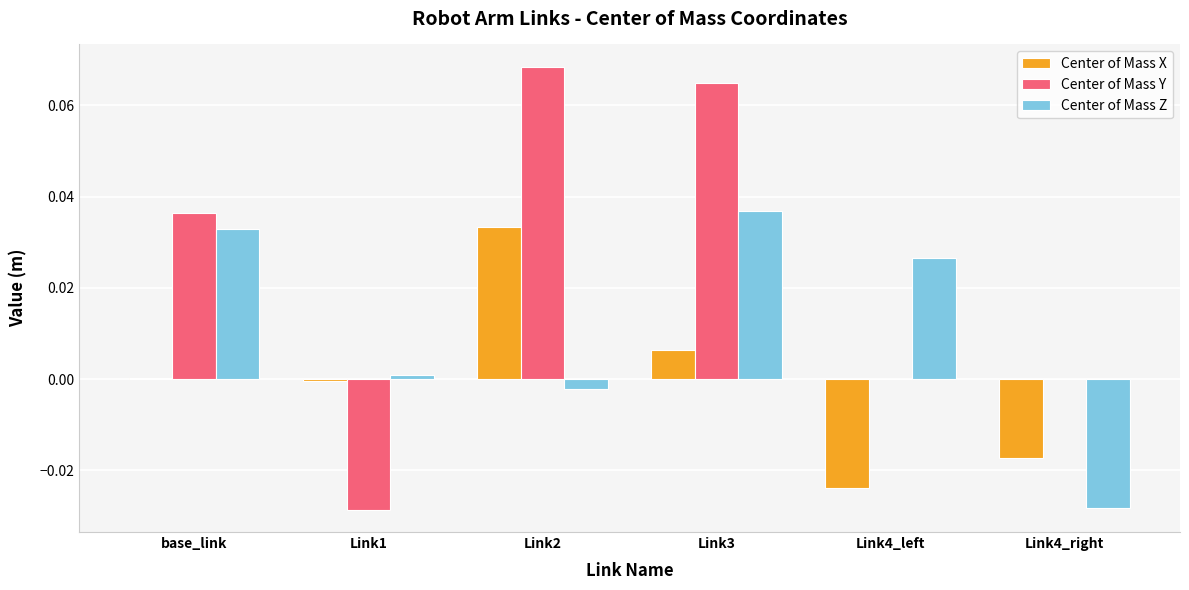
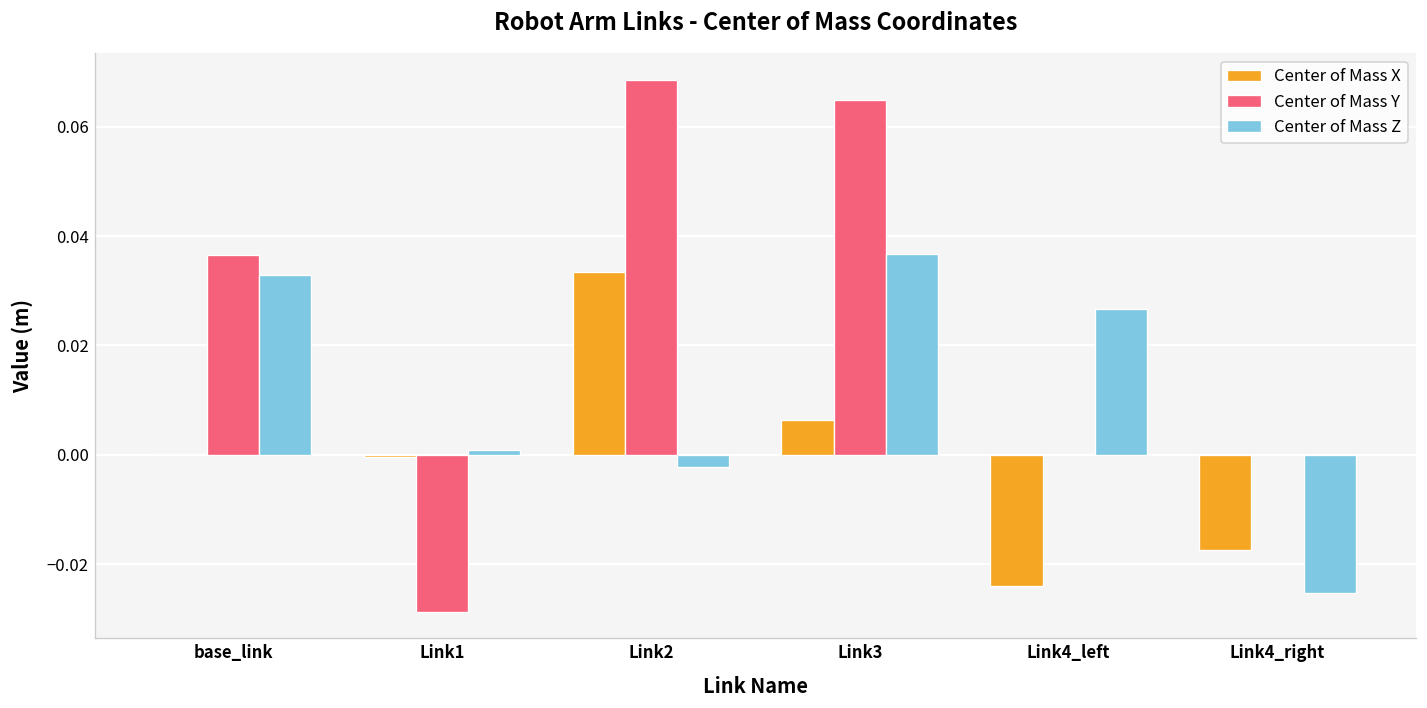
  {
    "Center of Mass X": {
      "Link2": 0.033,
      "Link3": 0.006,
      "Link4_left": -0.024,
      "Link4_right": -0.017
    },
    "Center of Mass Y": {
      "base_link": 0.037,
      "Link1": -0.029,
      "Link2": 0.069,
      "Link3": 0.065
    },
    "Center of Mass Z": {
      "base_link": 0.033,
      "Link1": 0.001,
      "Link2": -0.002,
      "Link3": 0.037,
      "Link4_left": 0.027,
-     "Link4_right": -0.028
+     "Link4_right": -0.025
    }
  }
